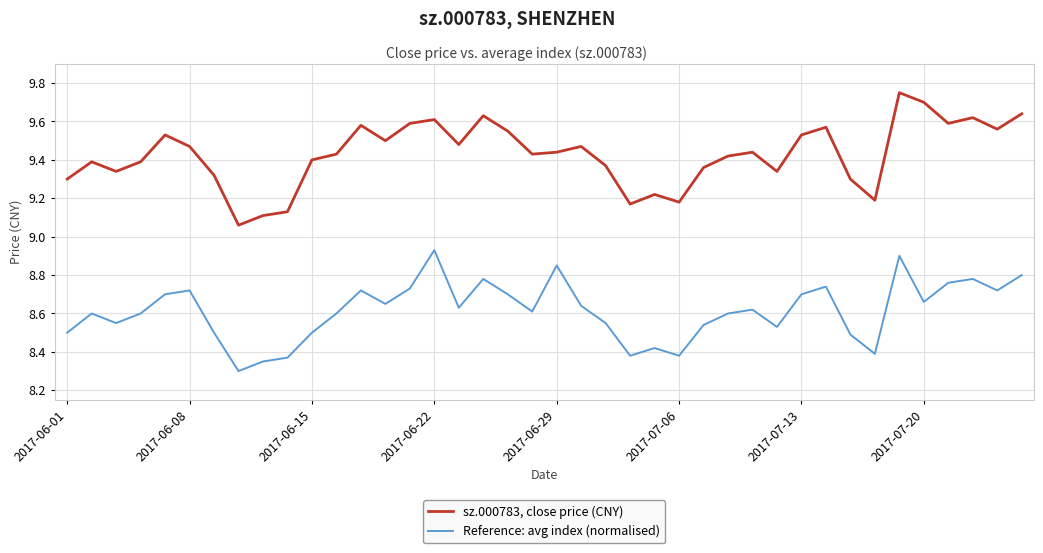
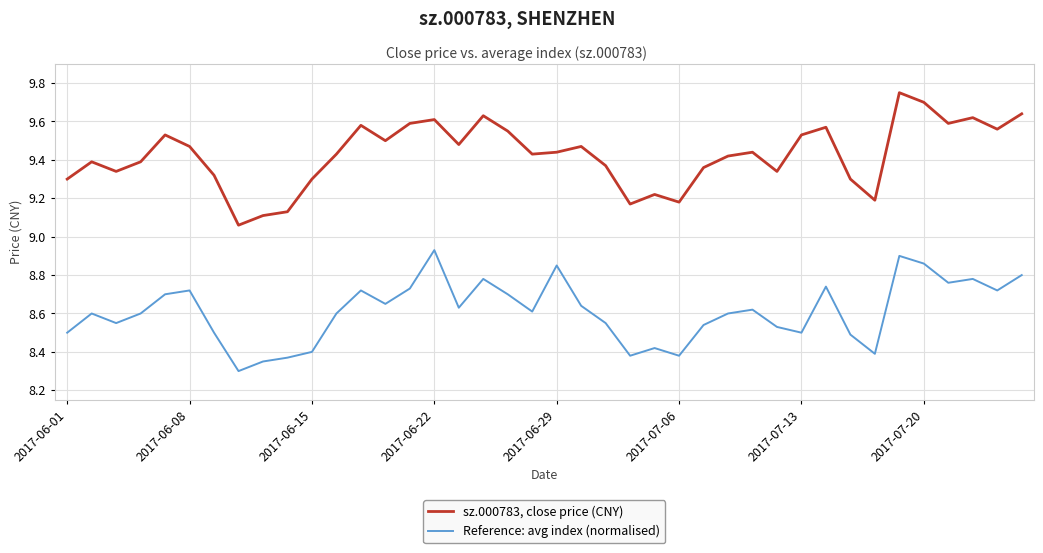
  {
    "sz.000783, close price (CNY)": {
      "2017-06-01": 9.3,
      "2017-06-08": 9.47,
-     "2017-06-15": 9.4,
+     "2017-06-15": 9.3,
      "2017-06-22": 9.6,
      "2017-06-29": 9.44,
      "2017-07-06": 9.18,
      "2017-07-13": 9.53,
      "2017-07-20": 9.7
    },
    "Reference: avg index (normalised)": {
      "2017-06-01": 8.50,
      "2017-06-08": 8.72,
-     "2017-06-15": 8.5,
+     "2017-06-15": 8.4,
      "2017-06-22": 8.93,
      "2017-06-29": 8.85,
      "2017-07-06": 8.38,
-     "2017-07-13": 8.7,
-     "2017-07-20": 8.66
+     "2017-07-13": 8.5,
+     "2017-07-20": 8.86
    }
  }
